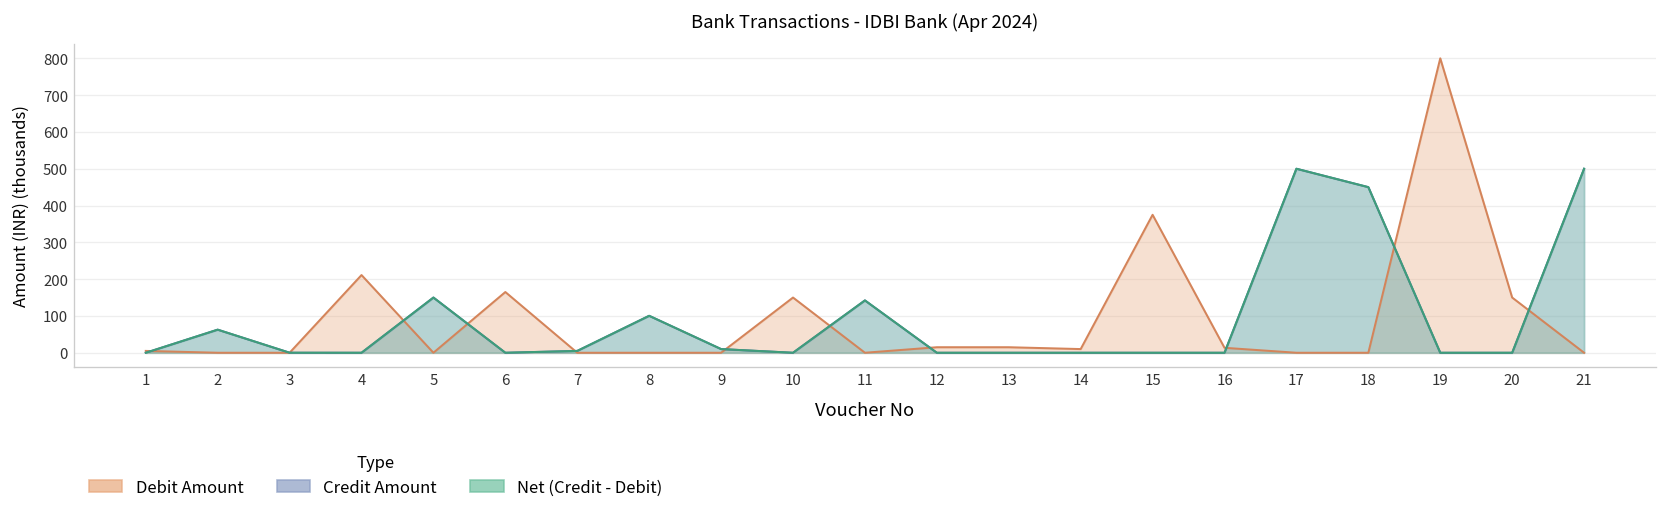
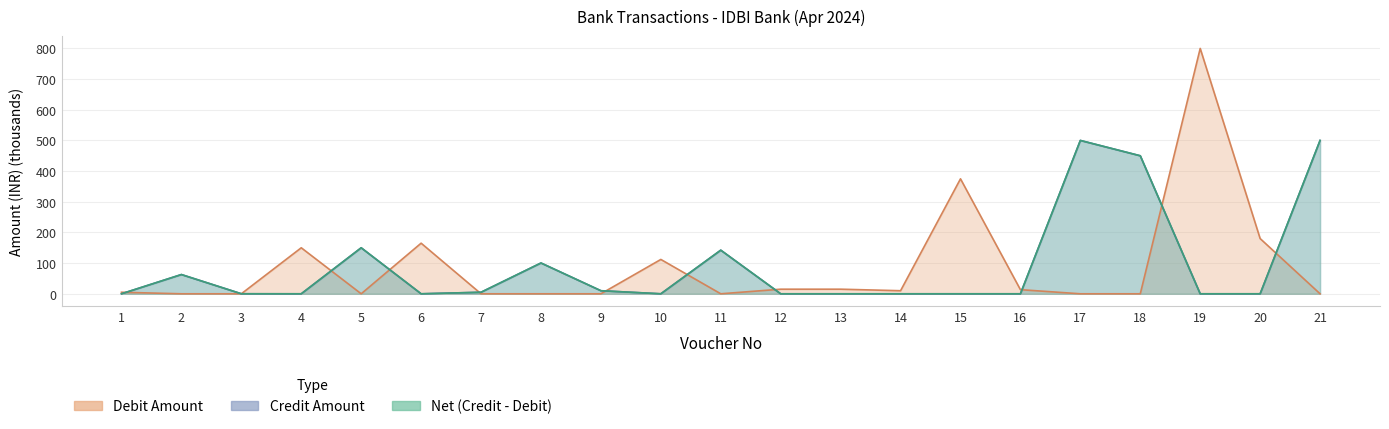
  {
    "Debit Amount": {
      "2": 0,
-     "4": 210,
+     "4": 150,
      "5": 0,
      "6": 170,
      "8": 0,
      "9": 0,
-     "10": 150,
+     "10": 110,
      "11": 0,
      "12": 20,
      "13": 20,
      "14": 10,
      "15": 370,
      "16": 10,
      "17": 0,
      "18": 0,
      "19": 800,
-     "20": 150,
+     "20": 180,
      "21": 0
    },
    "Net (Credit - Debit)": {
      "2": 60,
      "4": 0,
      "5": 150,
      "6": 0,
      "8": 100,
      "9": 10,
      "10": 0,
      "11": 140,
      "12": 0,
      "13": 0,
      "14": 0,
      "15": 0,
      "16": 0,
      "17": 500,
      "18": 450,
      "19": 0,
      "20": 0,
      "21": 500
    }
  }
